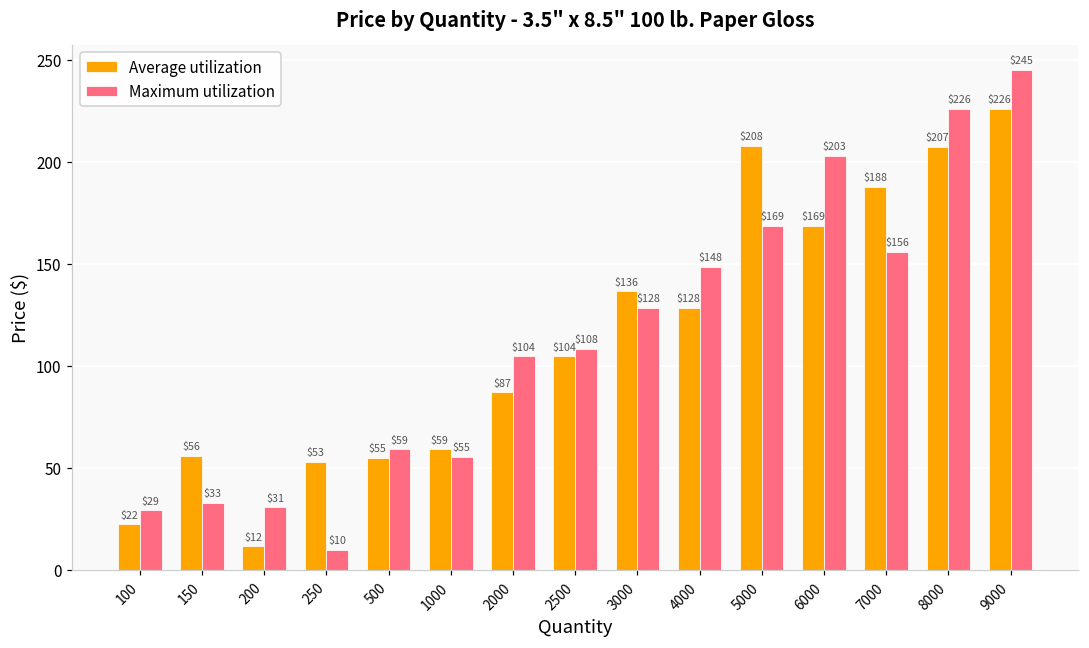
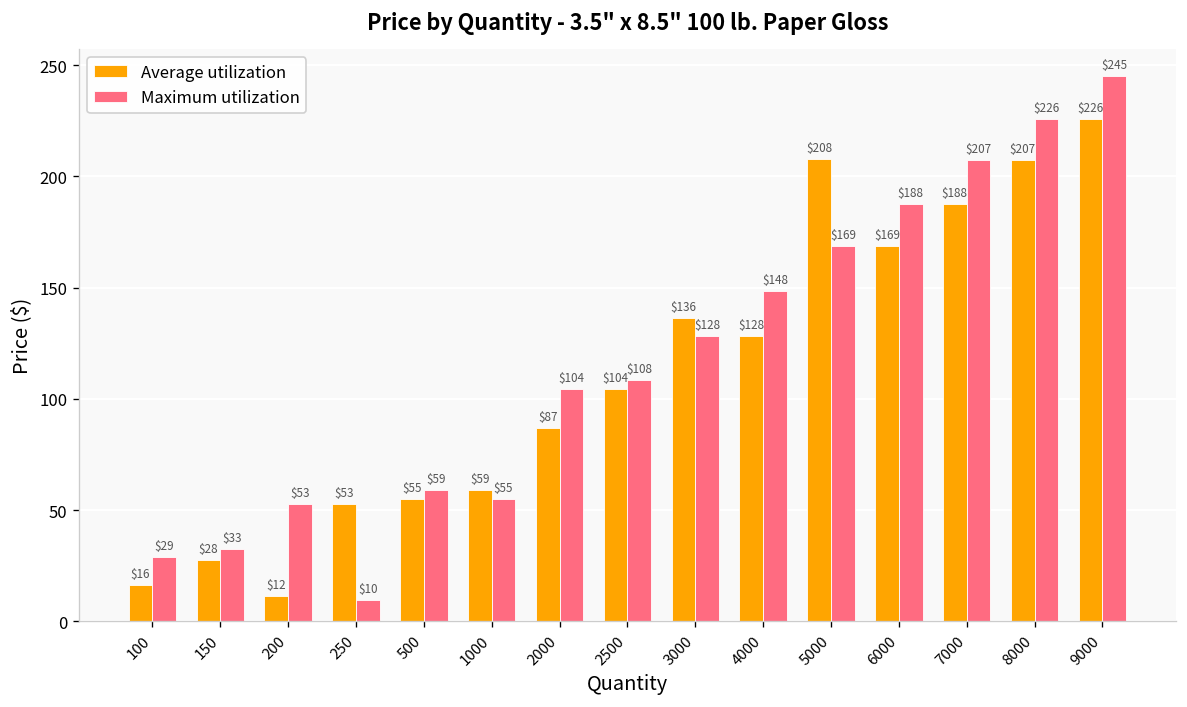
  {
    "Average utilization": {
-     "100": "$22",
-     "150": "$56",
+     "100": "$16",
+     "150": "$28",
      "200": "$12",
      "250": "$53",
      "500": "$55",
      "1000": "$59",
      "2000": "$87",
      "2500": "$104",
      "3000": "$136",
      "4000": "$128",
      "5000": "$208",
      "6000": "$169",
      "7000": "$188",
      "8000": "$207",
      "9000": "$226"
    },
    "Maximum utilization": {
      "100": "$29",
      "150": "$33",
-     "200": "$31",
+     "200": "$53",
      "250": "$10",
      "500": "$59",
      "1000": "$55",
      "2000": "$104",
      "2500": "$108",
      "3000": "$128",
      "4000": "$148",
      "5000": "$169",
-     "6000": "$203",
-     "7000": "$156",
+     "6000": "$188",
+     "7000": "$207",
      "8000": "$226",
      "9000": "$245"
    }
  }
